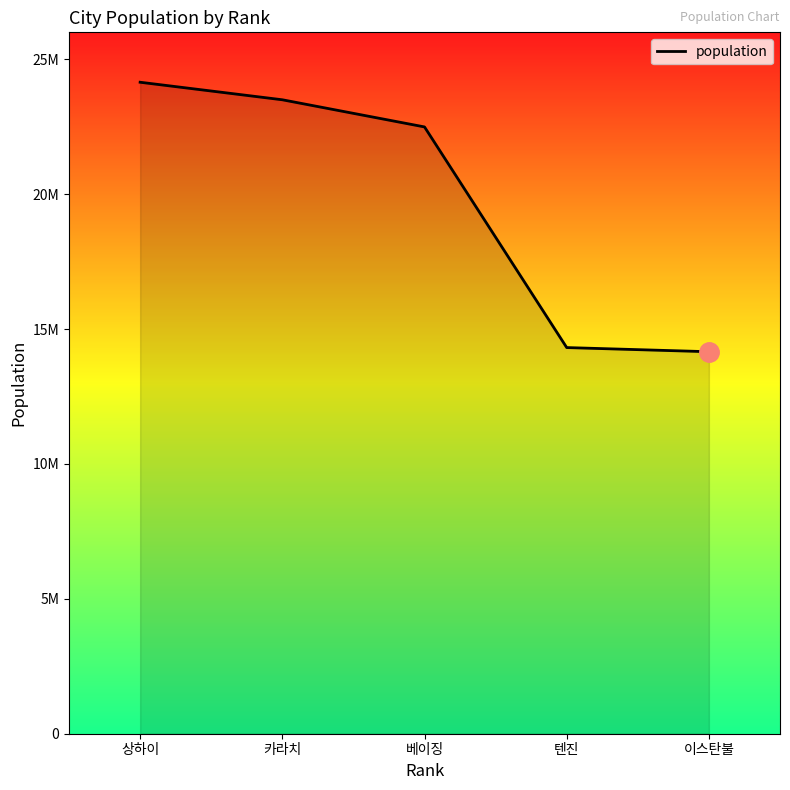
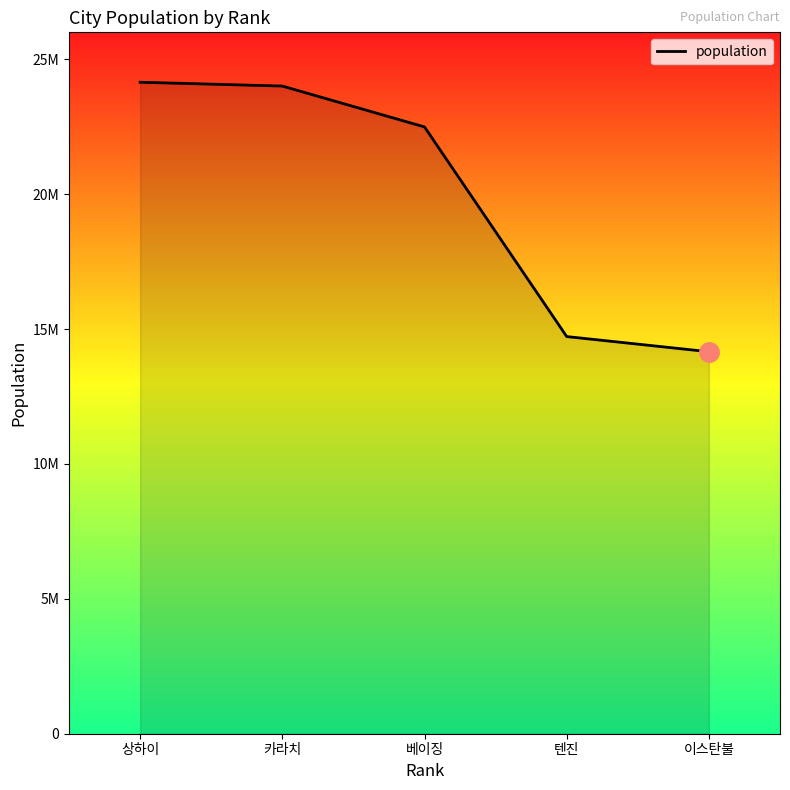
  {
    "population": {
      "상하이": 24200000,
-     "카라치": 23500000,
+     "카라치": 24000000,
      "베이징": 22500000,
-     "텐진": 14300000
+     "텐진": 14700000
    }
  }
